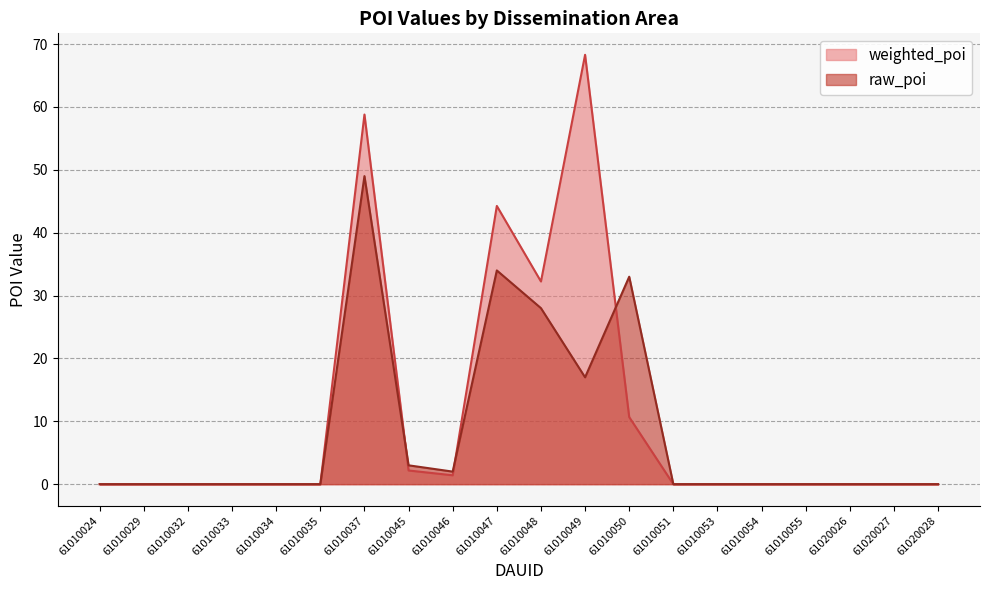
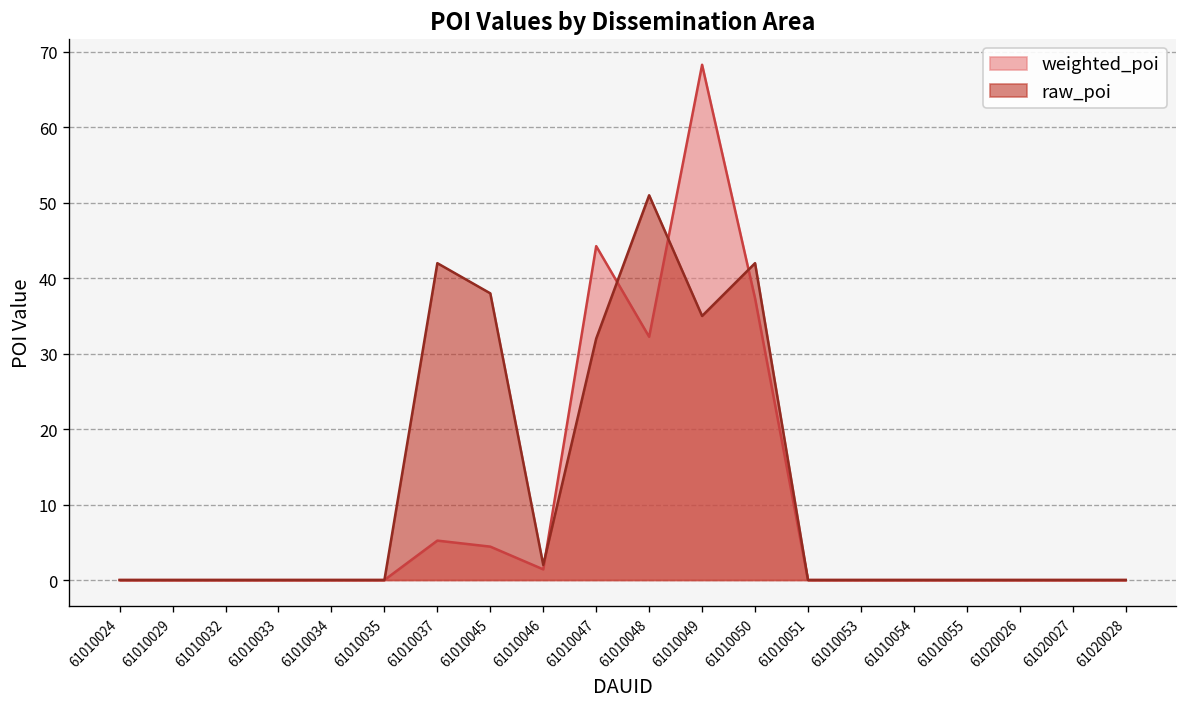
  {
    "weighted_poi": {
-     "61010037": 59,
-     "61010045": 2,
+     "61010037": 5,
+     "61010045": 4,
      "61010046": 1,
      "61010047": 44,
      "61010048": 32,
      "61010049": 68,
-     "61010050": 11
+     "61010050": 37
    },
    "raw_poi": {
-     "61010037": 49,
-     "61010045": 3,
+     "61010037": 42,
+     "61010045": 38,
      "61010046": 2,
-     "61010047": 34,
-     "61010048": 28,
-     "61010049": 17,
-     "61010050": 33
+     "61010047": 32,
+     "61010048": 51,
+     "61010049": 35,
+     "61010050": 42
    }
  }
